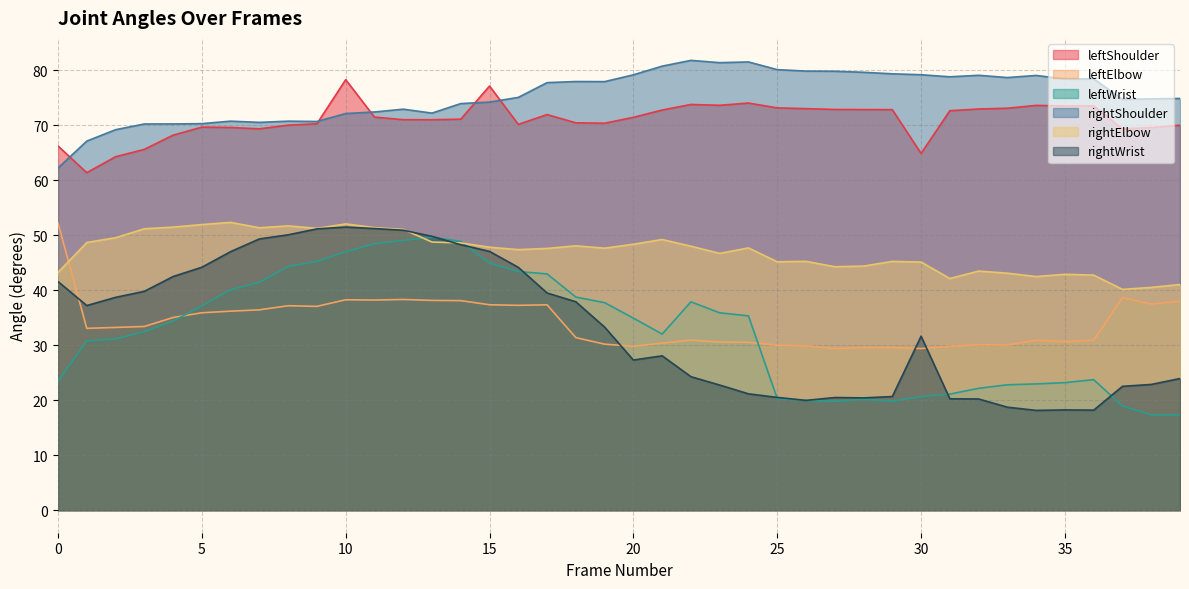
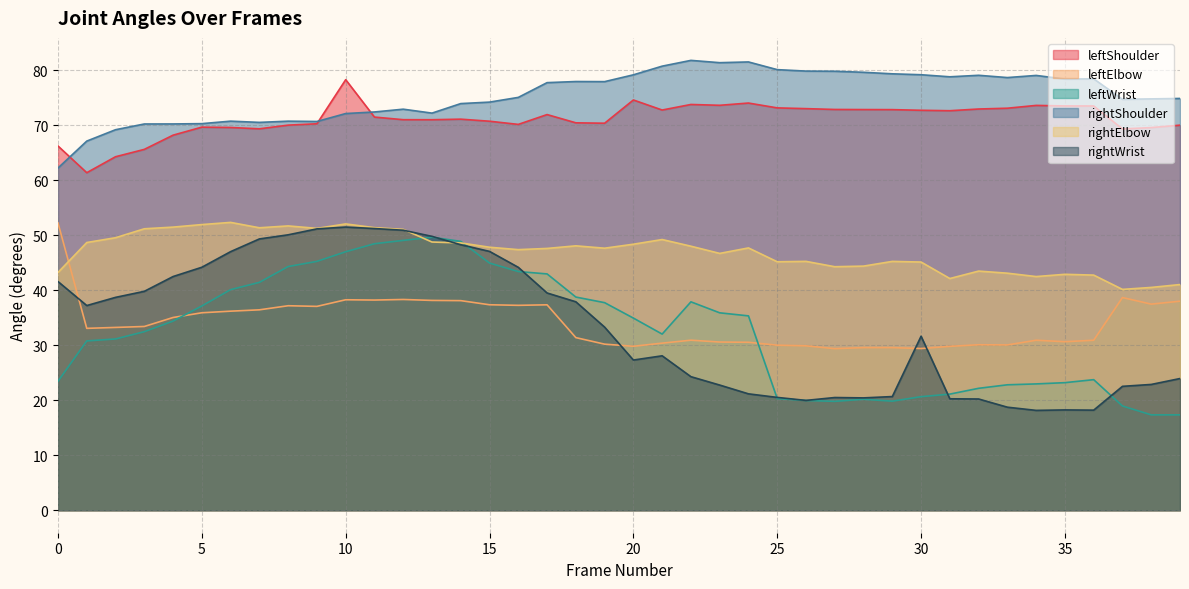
  {
    "leftShoulder": {
      "0": 66,
      "5": 70,
      "10": 78,
-     "15": 77,
-     "20": 71,
+     "15": 71,
+     "20": 75,
      "25": 73,
-     "30": 65
+     "30": 73
    },
    "rightWrist": {
      "0": 42,
      "5": 44,
      "10": 51,
      "15": 47,
      "20": 27,
      "30": 32,
      "35": 18
    }
  }
